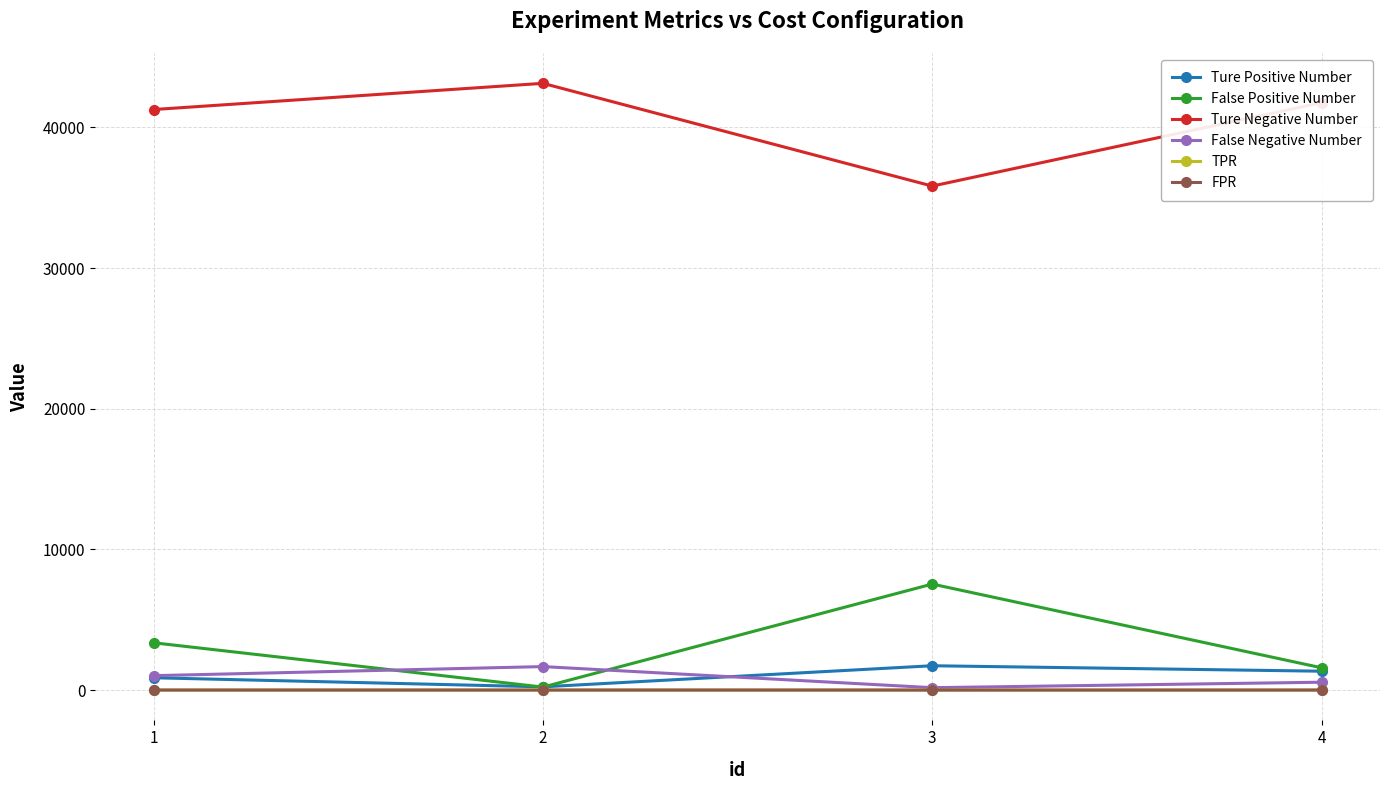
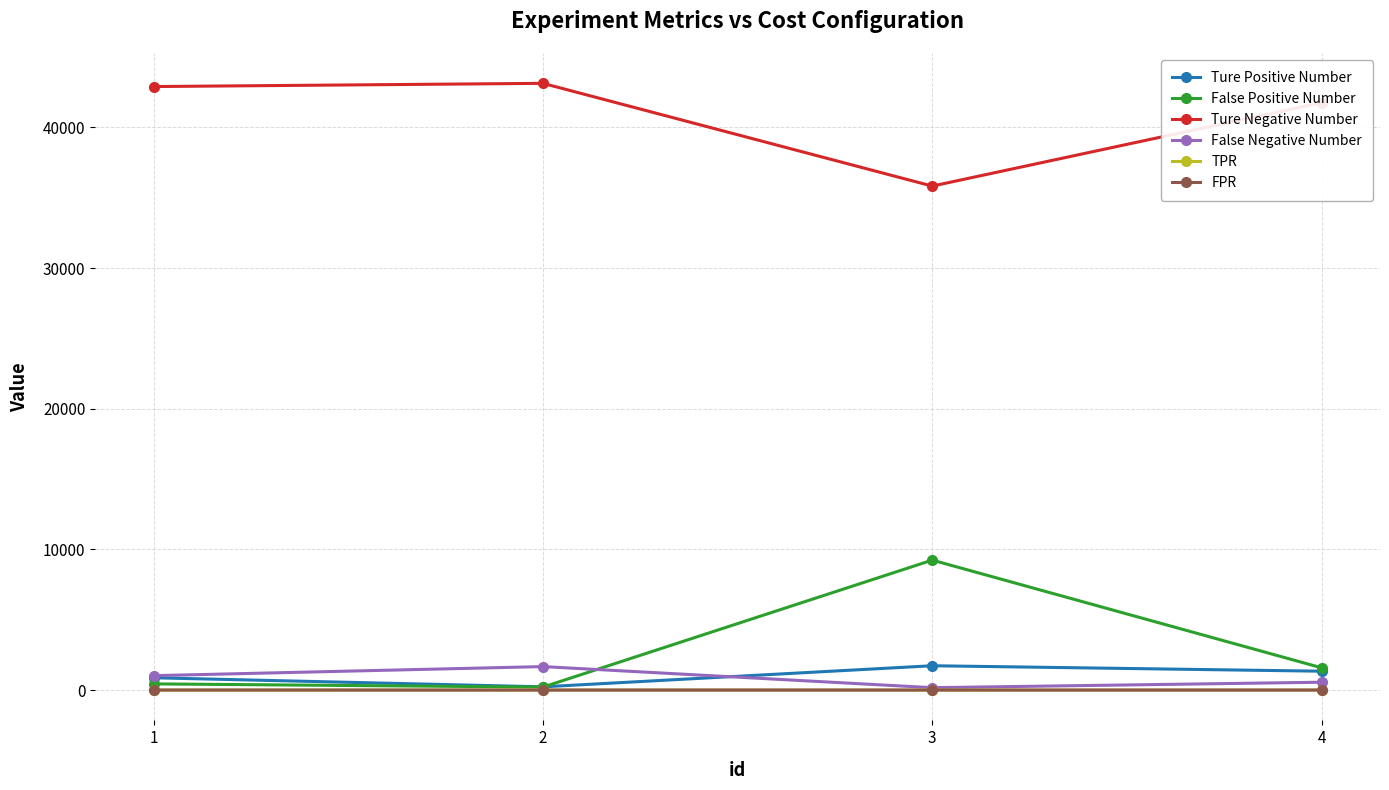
  {
    "Ture Positive Number": {
      "3": 1700,
      "4": 1300
    },
    "False Positive Number": {
-     "1": 3400,
-     "3": 7500,
+     "1": 400,
+     "3": 9200,
      "4": 1600
    },
    "Ture Negative Number": {
-     "1": 41300,
+     "1": 42900,
      "2": 43100,
      "3": 35800
    },
    "False Negative Number": {
      "2": 1700,
      "4": 600
    },
    "FPR": {
      "1": 0,
      "2": 0,
      "4": 0
    }
  }
